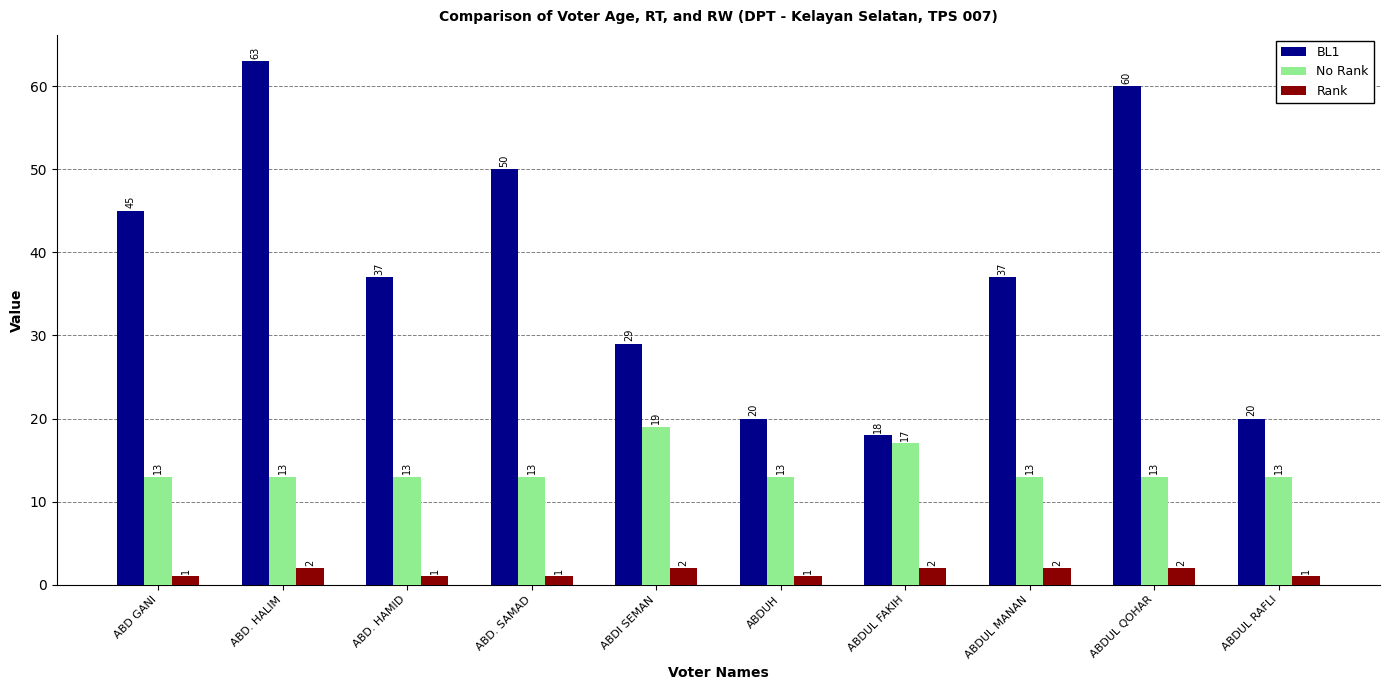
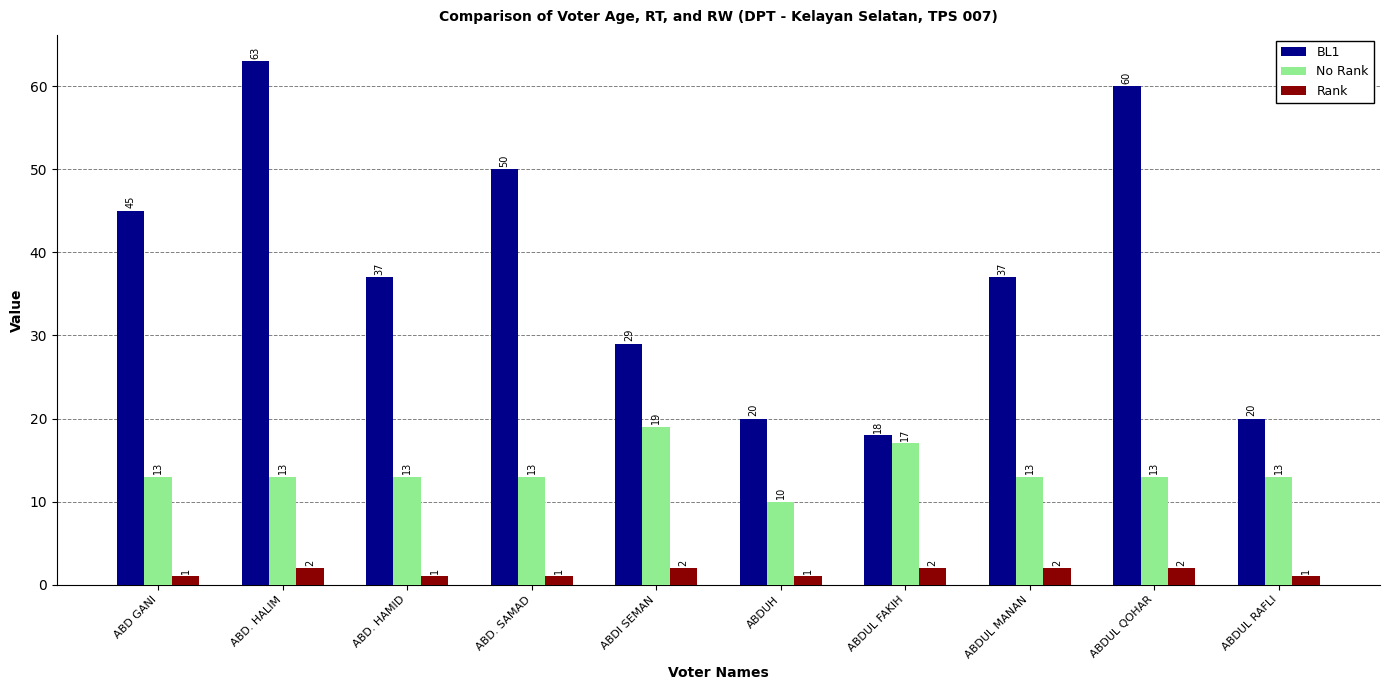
  {
    "BL1": {
      "ABD GANI": 45,
      "ABD. HALIM": 63,
      "ABD. HAMID": 37,
      "ABD. SAMAD": 50,
      "ABDI SEMAN": 29,
      "ABDUH": 20,
      "ABDUL FAKIH": 18,
      "ABDUL MANAN": 37,
      "ABDUL QOHAR": 60,
      "ABDUL RAFLI": 20
    },
    "No Rank": {
      "ABD GANI": 13,
      "ABD. HALIM": 13,
      "ABD. HAMID": 13,
      "ABD. SAMAD": 13,
      "ABDI SEMAN": 19,
-     "ABDUH": 13,
+     "ABDUH": 10,
      "ABDUL FAKIH": 17,
      "ABDUL MANAN": 13,
      "ABDUL QOHAR": 13,
      "ABDUL RAFLI": 13
    },
    "Rank": {
      "ABD GANI": 1,
      "ABD. HALIM": 2,
      "ABD. HAMID": 1,
      "ABD. SAMAD": 1,
      "ABDI SEMAN": 2,
      "ABDUH": 1,
      "ABDUL FAKIH": 2,
      "ABDUL MANAN": 2,
      "ABDUL QOHAR": 2,
      "ABDUL RAFLI": 1
    }
  }
